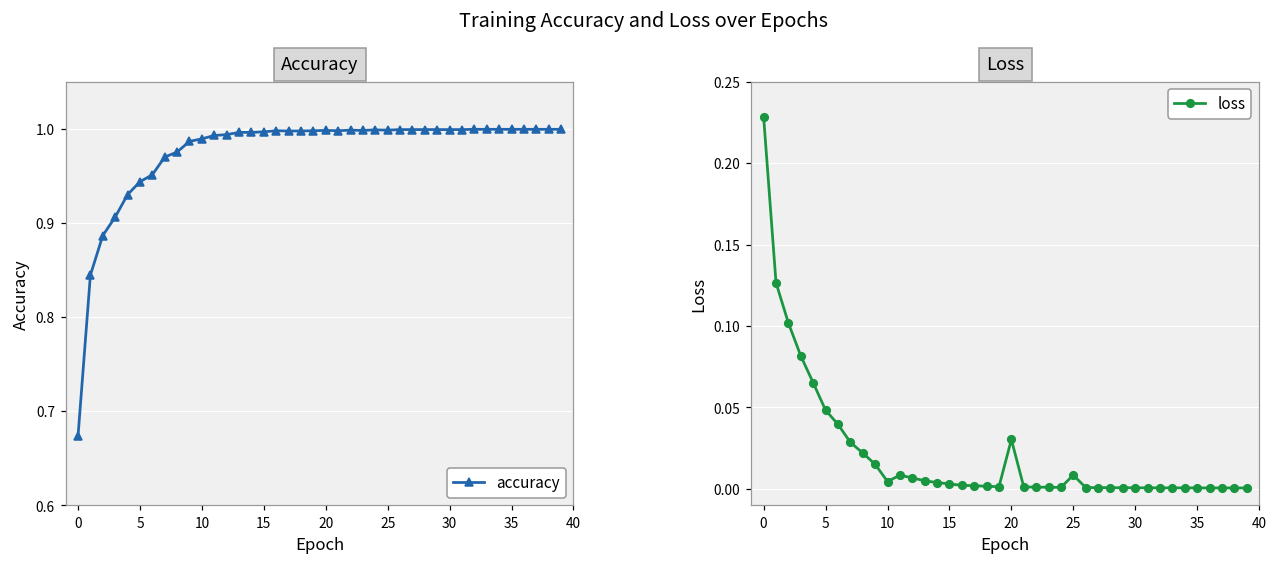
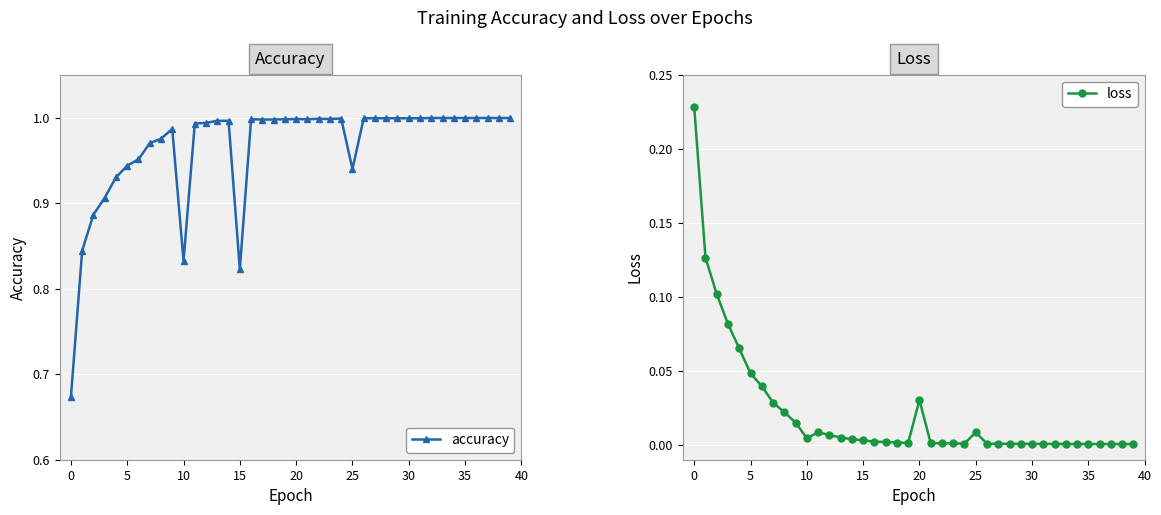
  {
    "Accuracy": {
      "0": 0.67,
      "5": 0.94,
-     "10": 0.99,
-     "15": 1.00,
+     "10": 0.83,
+     "15": 0.82,
      "20": 1.00,
-     "25": 1.00,
+     "25": 0.94,
      "30": 1.00,
      "35": 1.00
    },
    "Loss": {
      "0": 0.228,
      "5": 0.048,
      "10": 0.005,
      "15": 0.003,
      "20": 0.030,
      "25": 0.008,
      "30": 0.001,
      "35": 0.001
    }
  }
